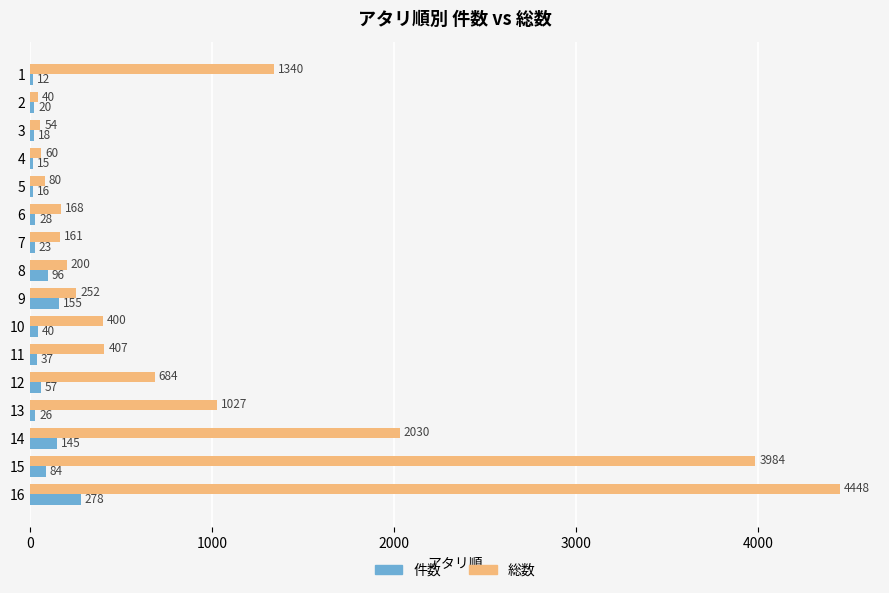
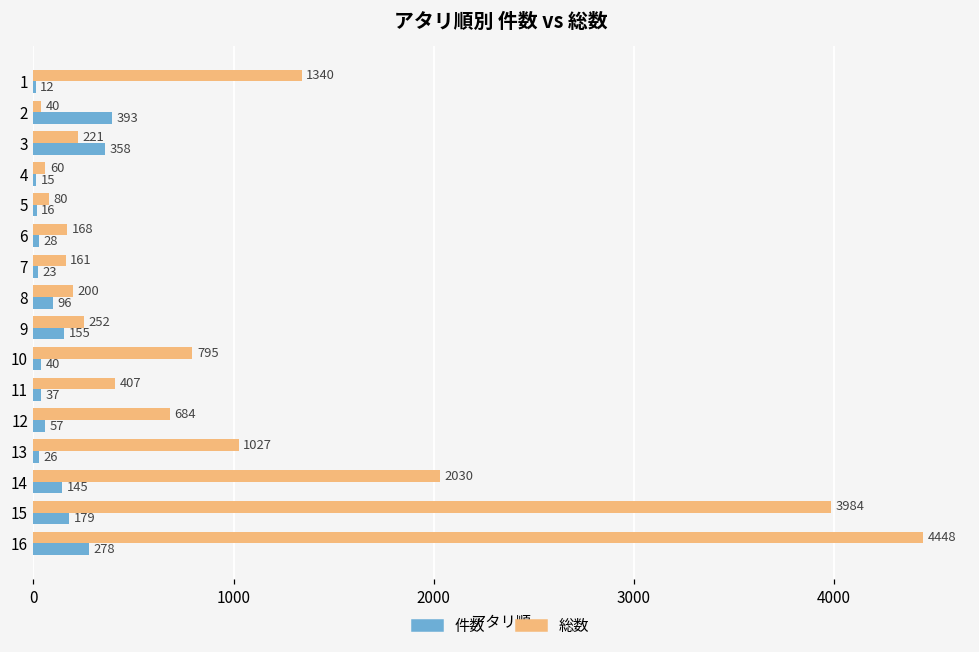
  {
    "件数": {
      "1": 12,
-     "2": 20,
-     "3": 18,
+     "2": 393,
+     "3": 358,
      "4": 15,
      "5": 16,
      "6": 28,
      "7": 23,
      "8": 96,
      "9": 155,
      "10": 40,
      "11": 37,
      "12": 57,
      "13": 26,
      "14": 145,
-     "15": 84,
+     "15": 179,
      "16": 278
    },
    "総数": {
      "1": 1340,
      "2": 40,
-     "3": 54,
+     "3": 221,
      "4": 60,
      "5": 80,
      "6": 168,
      "7": 161,
      "8": 200,
      "9": 252,
-     "10": 400,
+     "10": 795,
      "11": 407,
      "12": 684,
      "13": 1027,
      "14": 2030,
      "15": 3984,
      "16": 4448
    }
  }
